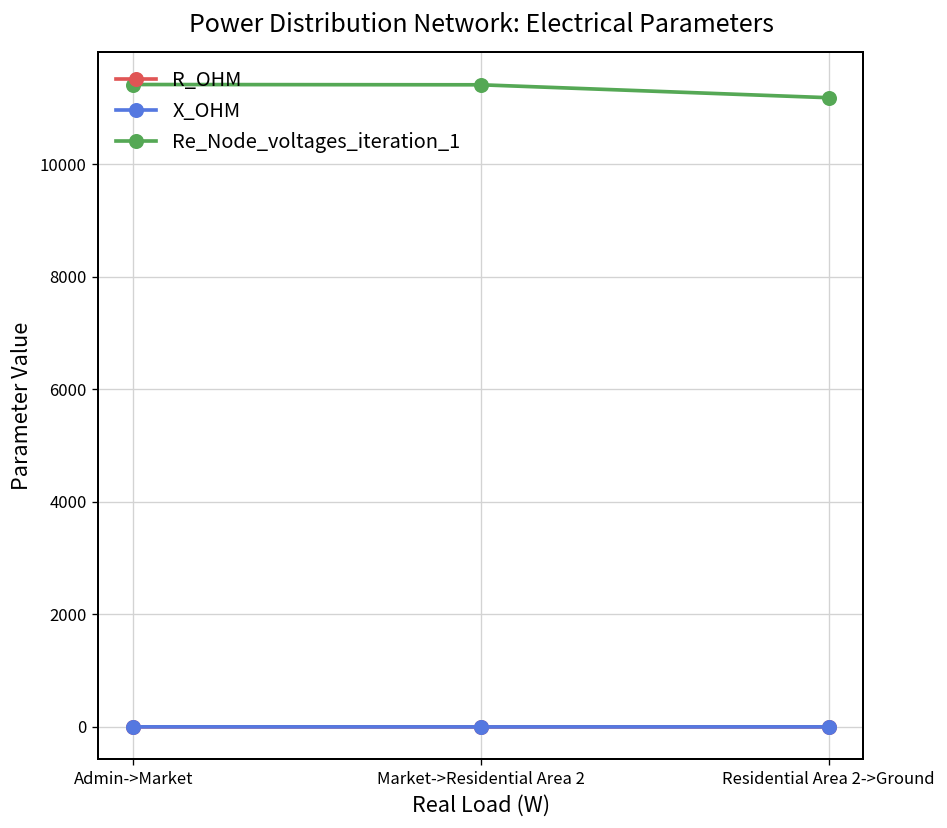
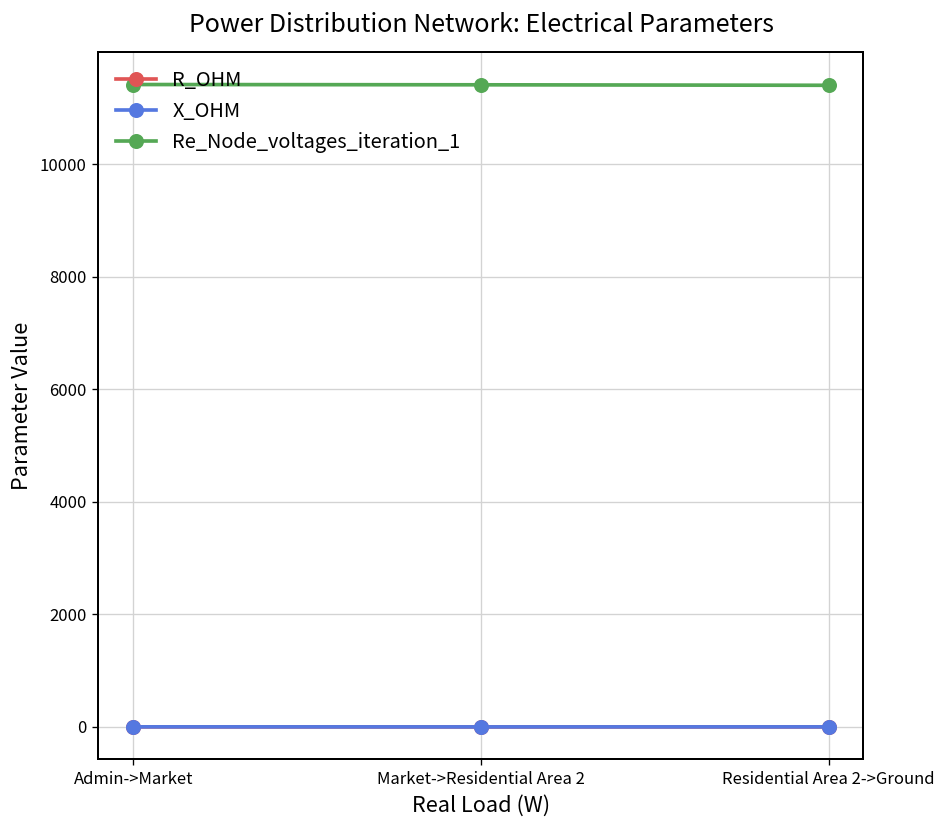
  {
    "X_OHM": {
      "Admin->Market": 0,
      "Market->Residential Area 2": 0,
      "Residential Area 2->Ground": 0
    },
    "Re_Node_voltages_iteration_1": {
      "Admin->Market": 11400,
      "Market->Residential Area 2": 11400,
-     "Residential Area 2->Ground": 11200
+     "Residential Area 2->Ground": 11400
    }
  }
